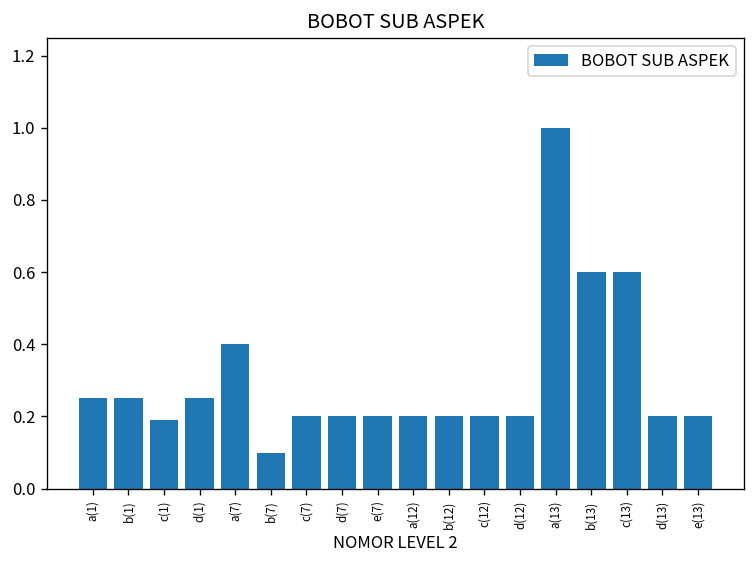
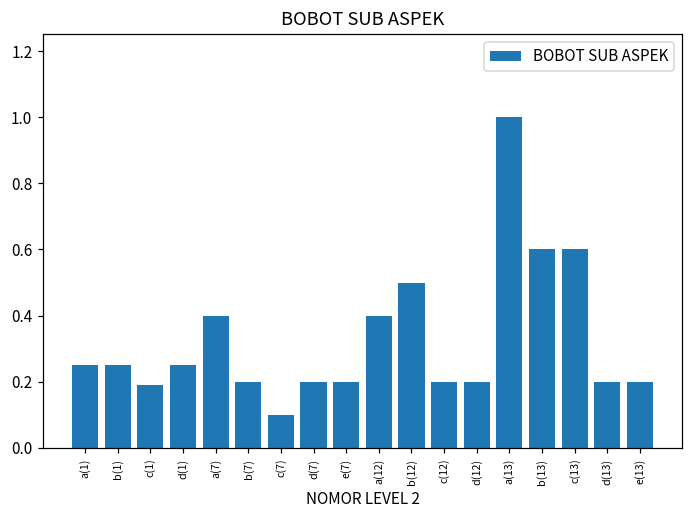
  {
    "a(1)": 0.25,
    "b(1)": 0.25,
    "c(1)": 0.19,
    "d(1)": 0.25,
    "a(7)": 0.4,
-   "b(7)": 0.1,
-   "c(7)": 0.2,
+   "b(7)": 0.2,
+   "c(7)": 0.1,
    "d(7)": 0.2,
    "e(7)": 0.2,
-   "a(12)": 0.2,
-   "b(12)": 0.2,
+   "a(12)": 0.4,
+   "b(12)": 0.5,
    "c(12)": 0.2,
    "d(12)": 0.2,
    "a(13)": 1.0,
    "b(13)": 0.6,
    "c(13)": 0.6,
    "d(13)": 0.2,
    "e(13)": 0.2
  }
